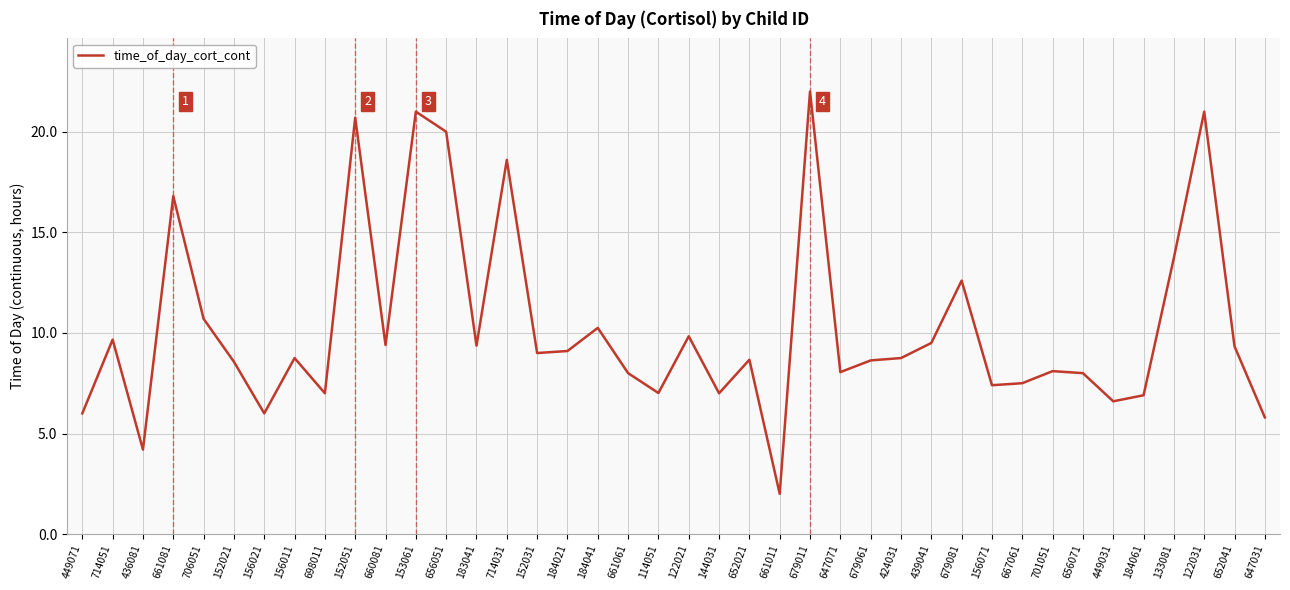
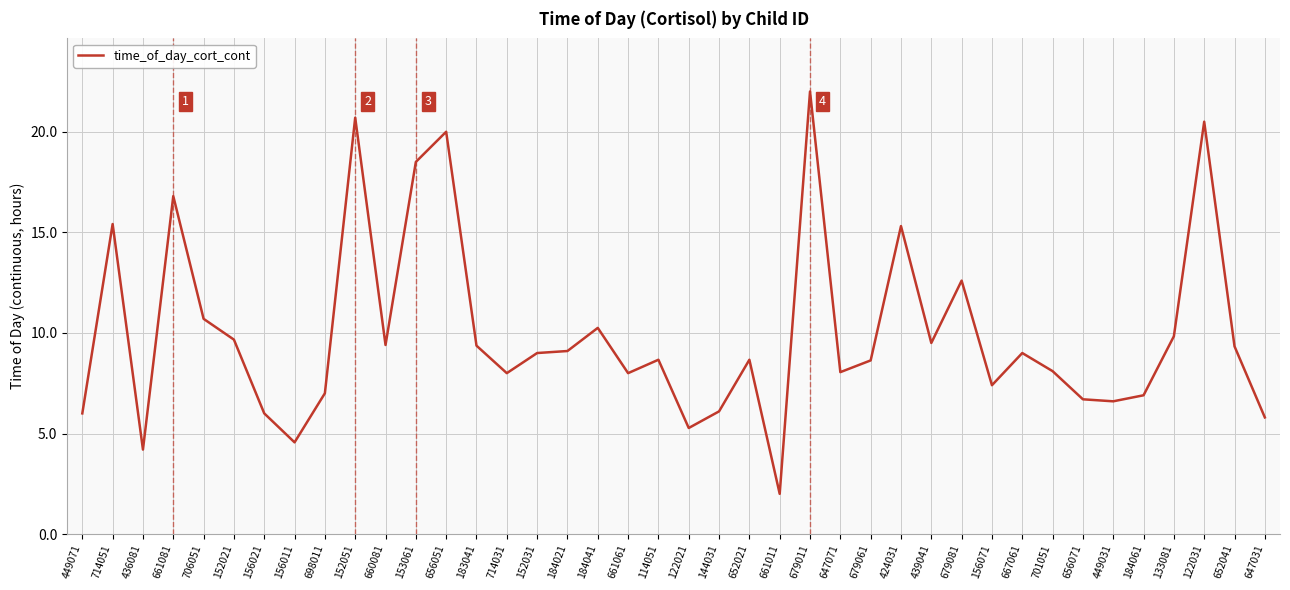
  {
    "449071": 6.0,
-   "714051": 9.7,
+   "714051": 15.4,
    "436081": 4.2,
    "661081": 16.8,
    "706051": 10.7,
-   "152021": 8.6,
+   "152021": 9.7,
    "156021": 6.0,
-   "156011": 8.8,
+   "156011": 4.6,
    "698011": 7.0,
    "660081": 9.4,
-   "153061": 21.0,
+   "153061": 18.5,
    "656051": 20.0,
    "183041": 9.4,
-   "714031": 18.6,
+   "714031": 8.0,
    "152031": 9.0,
    "184021": 9.1,
    "184041": 10.3,
    "661061": 8.0,
-   "114051": 7.0,
-   "122021": 9.8,
-   "144031": 7.0,
+   "114051": 8.7,
+   "122021": 5.3,
+   "144031": 6.1,
    "652021": 8.7,
    "661011": 2.0,
    "647071": 8.1,
    "679061": 8.6,
-   "424031": 8.8,
+   "424031": 15.3,
    "439041": 9.5,
    "679081": 12.6,
    "156071": 7.4,
-   "667061": 7.5,
+   "667061": 9.0,
    "701051": 8.1,
-   "656071": 8.0,
+   "656071": 6.7,
    "449031": 6.6,
    "184061": 6.9,
-   "133081": 13.7,
-   "122031": 21.0,
+   "133081": 9.8,
+   "122031": 20.5,
    "652041": 9.3,
    "647031": 5.8
  }
